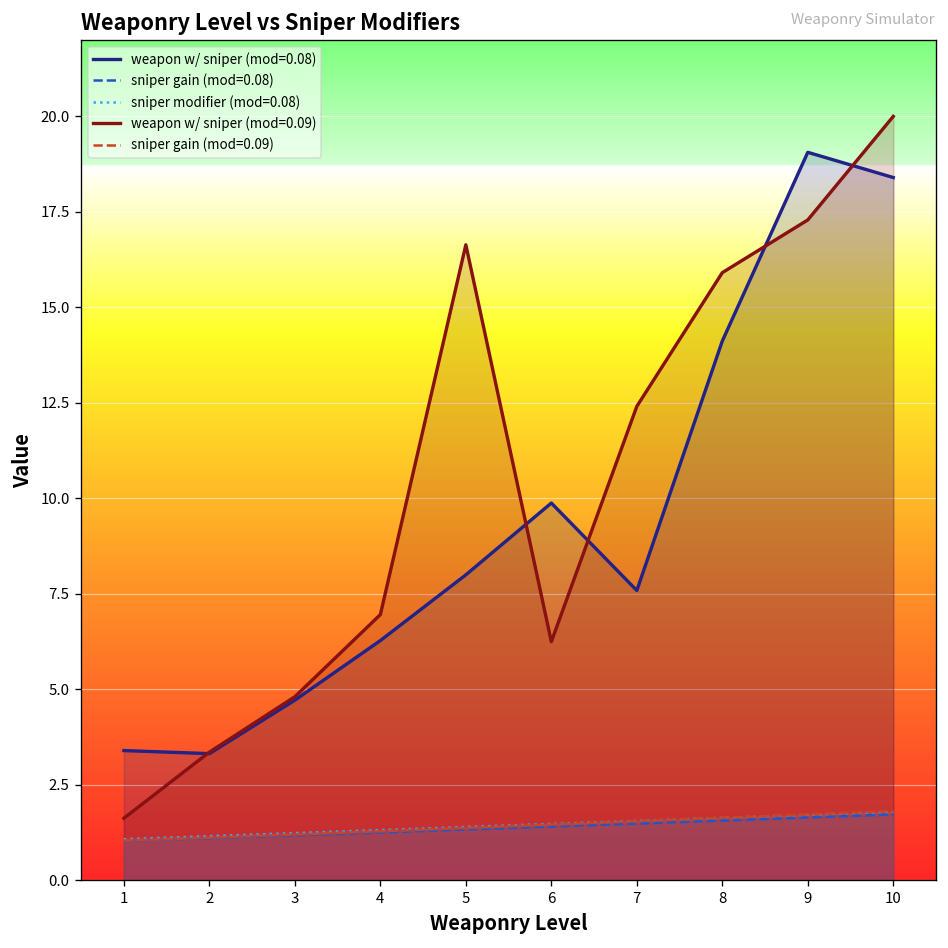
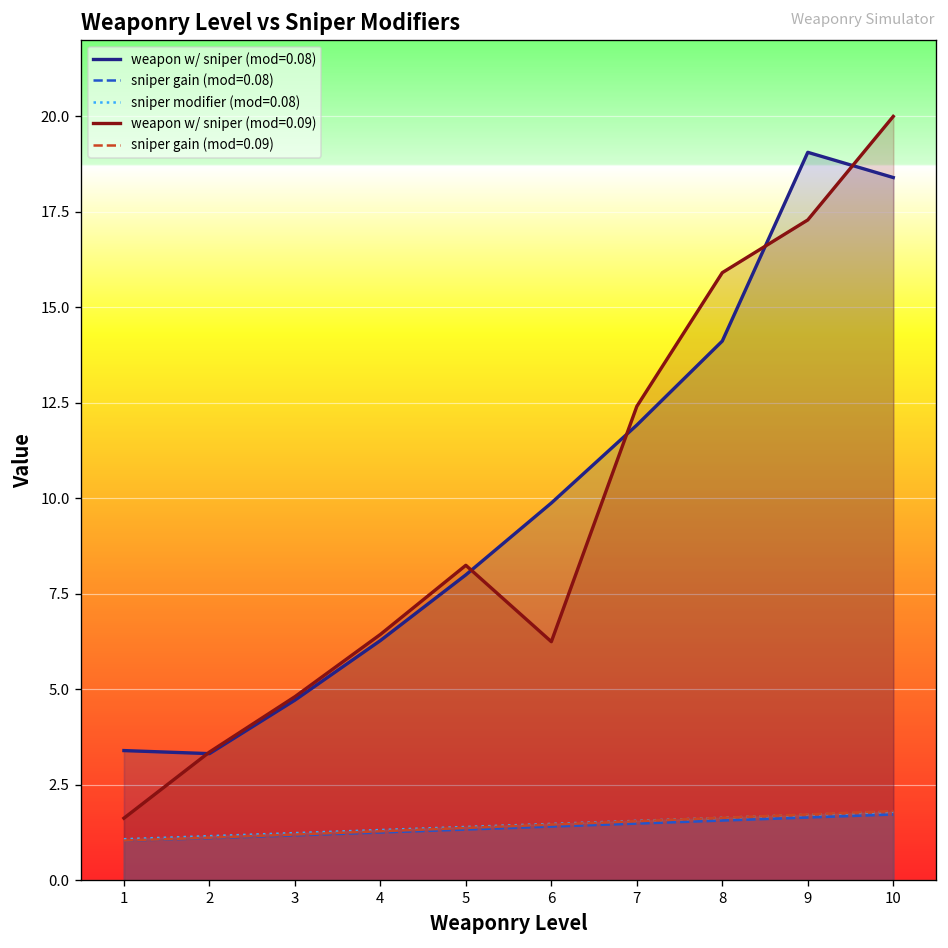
  {
    "weapon w/ sniper (mod=0.08)": {
      "1": 3.4,
      "3": 4.7,
      "4": 6.3,
      "5": 8.0,
      "6": 9.9,
-     "7": 7.6,
+     "7": 11.9,
      "8": 14.1,
      "9": 19.1,
      "10": 18.4
    },
    "weapon w/ sniper (mod=0.09)": {
      "1": 1.6,
      "3": 4.8,
-     "4": 7.0,
-     "5": 16.6,
+     "4": 6.4,
+     "5": 8.3,
      "6": 6.3,
      "7": 12.4,
      "8": 15.9,
      "9": 17.3,
      "10": 20.0
    }
  }
